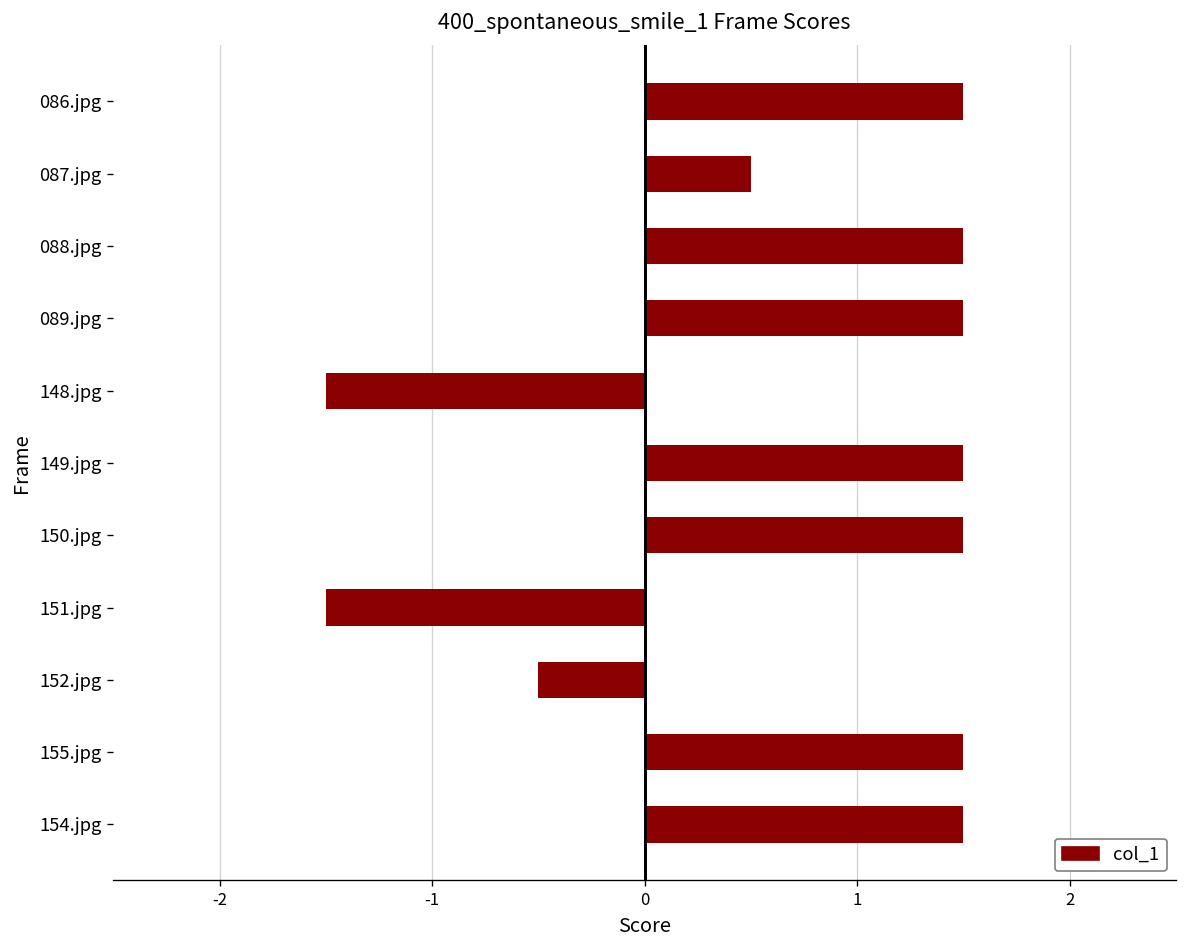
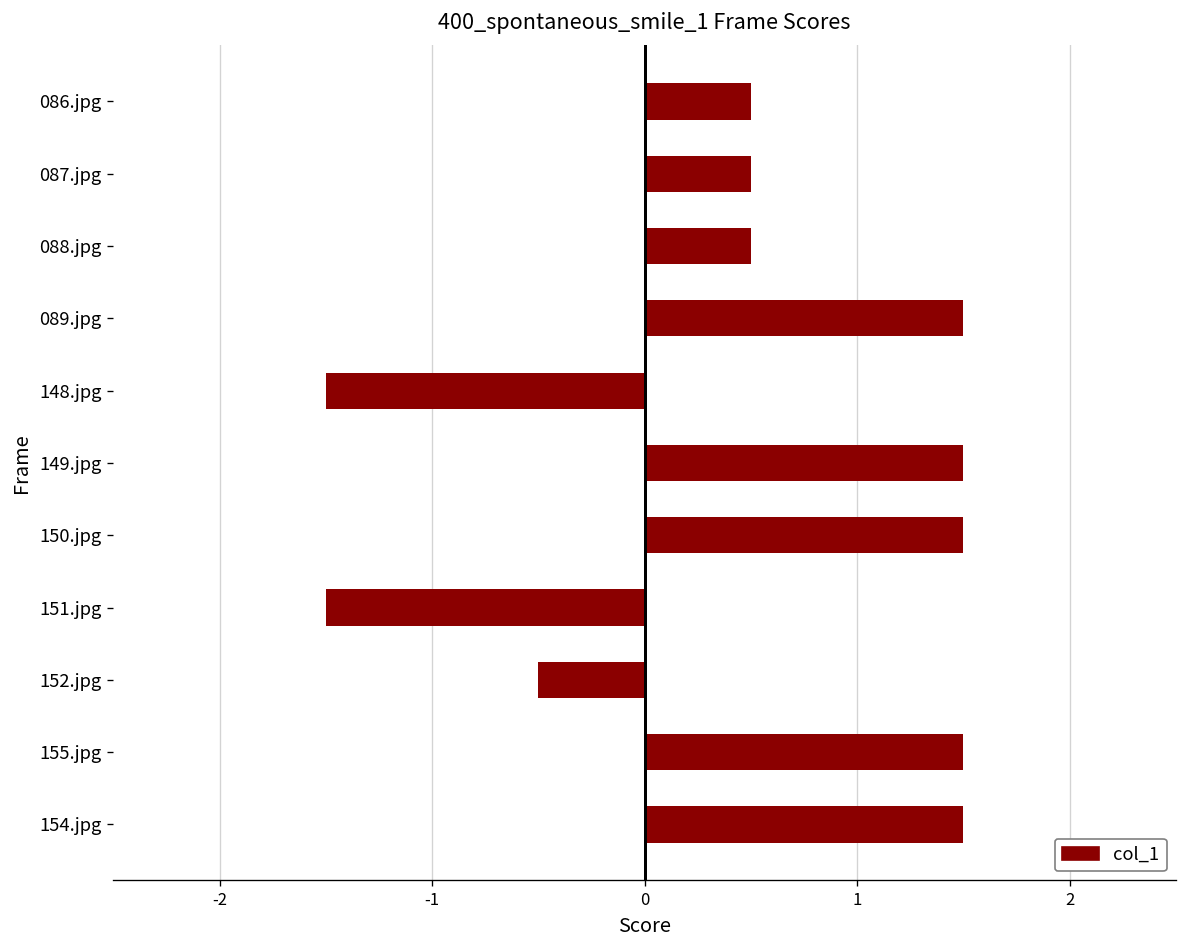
  {
-   "086.jpg": 1.50,
+   "086.jpg": 0.50,
    "087.jpg": 0.50,
-   "088.jpg": 1.50,
+   "088.jpg": 0.50,
    "089.jpg": 1.50,
    "148.jpg": -1.50,
    "149.jpg": 1.50,
    "150.jpg": 1.50,
    "151.jpg": -1.50,
    "152.jpg": -0.50,
    "155.jpg": 1.50,
    "154.jpg": 1.50
  }
